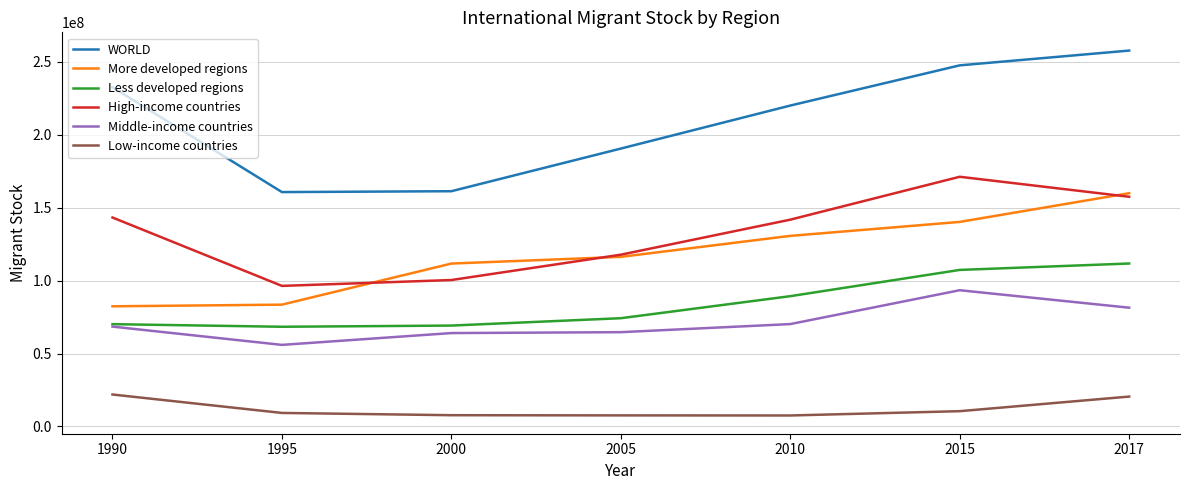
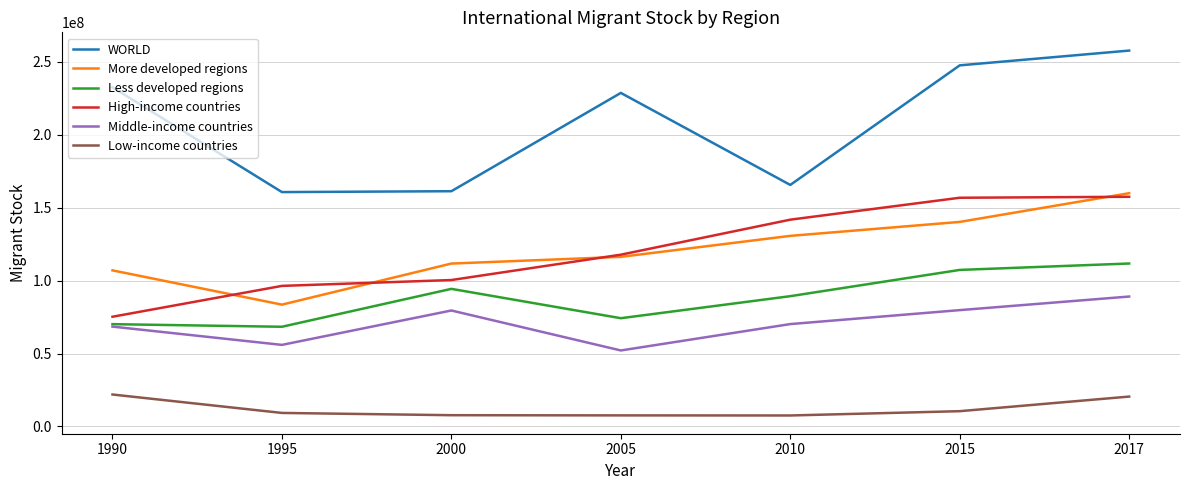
  {
    "WORLD": {
      "1995": 161000000,
      "2000": 161000000,
-     "2005": 191000000,
-     "2010": 220000000,
+     "2005": 229000000,
+     "2010": 166000000,
      "2015": 248000000,
      "2017": 258000000
    },
    "More developed regions": {
-     "1990": 82000000,
+     "1990": 107000000,
      "1995": 84000000,
      "2000": 112000000,
      "2010": 131000000,
      "2015": 140000000,
      "2017": 160000000
    },
    "Less developed regions": {
      "1995": 68000000,
-     "2000": 69000000,
+     "2000": 94000000,
      "2005": 74000000,
      "2010": 89000000,
      "2015": 107000000,
      "2017": 112000000
    },
    "High-income countries": {
-     "1990": 143000000,
+     "1990": 75000000,
      "1995": 96000000,
      "2000": 100000000,
      "2010": 142000000,
-     "2015": 171000000,
+     "2015": 157000000,
      "2017": 157000000
    },
    "Middle-income countries": {
      "1995": 56000000,
-     "2000": 64000000,
-     "2005": 65000000,
+     "2000": 80000000,
+     "2005": 52000000,
      "2010": 70000000,
-     "2015": 93000000,
-     "2017": 81000000
+     "2015": 80000000,
+     "2017": 89000000
    },
    "Low-income countries": {
      "1990": 22000000,
      "1995": 9000000,
      "2000": 8000000,
      "2005": 8000000,
      "2010": 8000000,
      "2015": 10000000,
      "2017": 21000000
    }
  }
